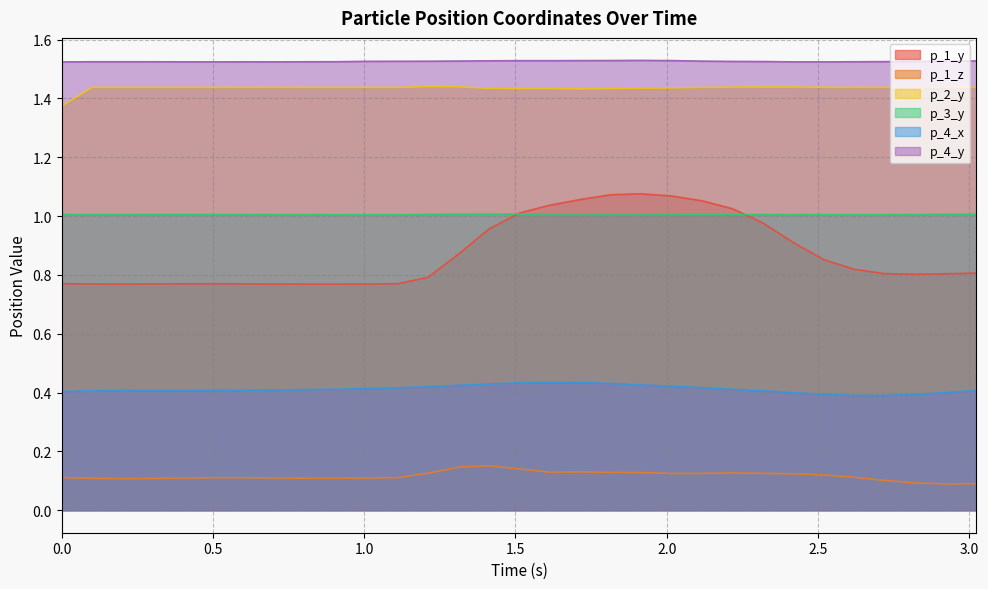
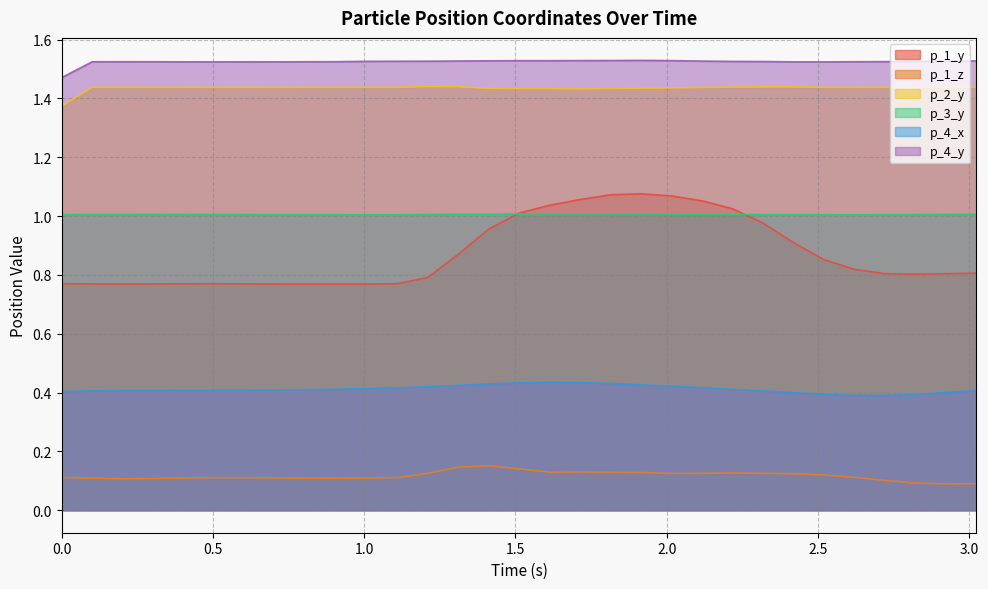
  {
    "p_2_y": {
      "0.0": 1.37
    },
    "p_3_y": {
      "0.0": 1.01
    },
    "p_4_x": {
      "0.0": 0.40
    },
    "p_4_y": {
-     "0.0": 1.52
+     "0.0": 1.47
    }
  }
